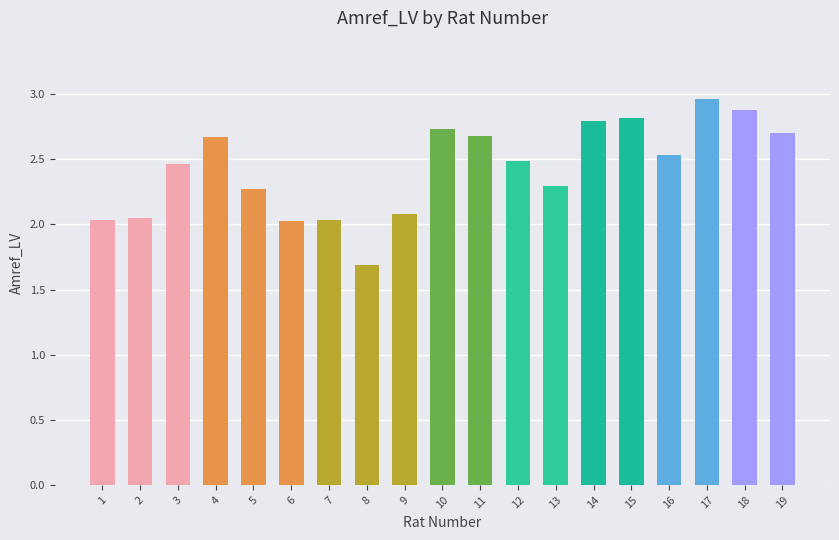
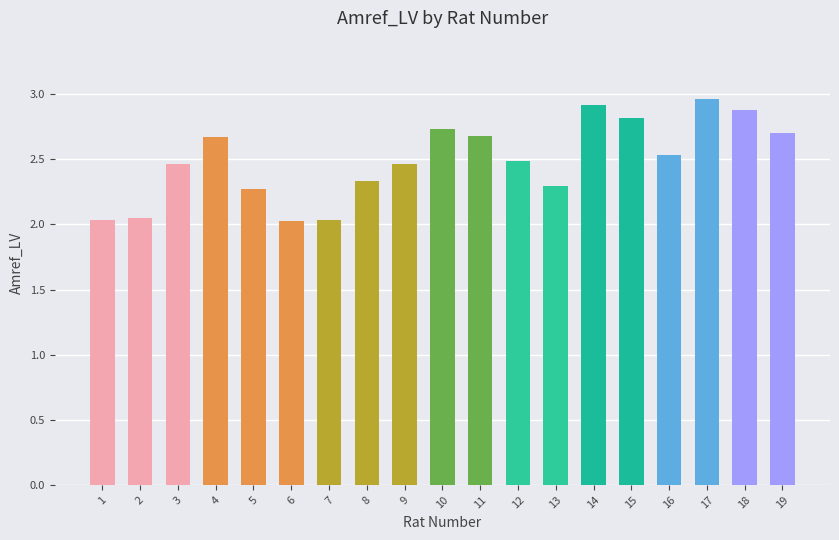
  {
    "1": 2.04,
    "2": 2.05,
    "3": 2.47,
    "4": 2.67,
    "5": 2.27,
    "6": 2.03,
    "7": 2.04,
-   "8": 1.69,
-   "9": 2.08,
+   "8": 2.34,
+   "9": 2.46,
    "10": 2.74,
    "11": 2.68,
    "12": 2.48,
    "13": 2.30,
-   "14": 2.79,
+   "14": 2.91,
    "15": 2.82,
    "16": 2.53,
    "17": 2.97,
    "18": 2.88,
    "19": 2.70
  }
